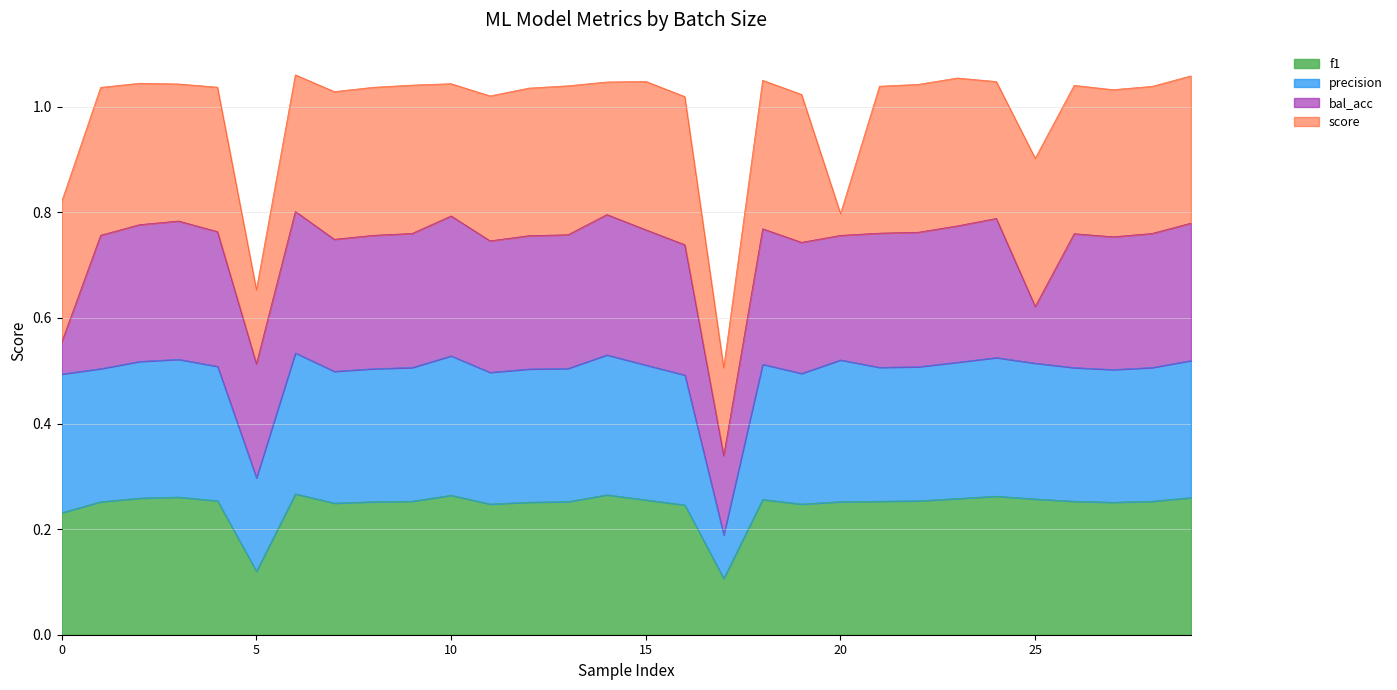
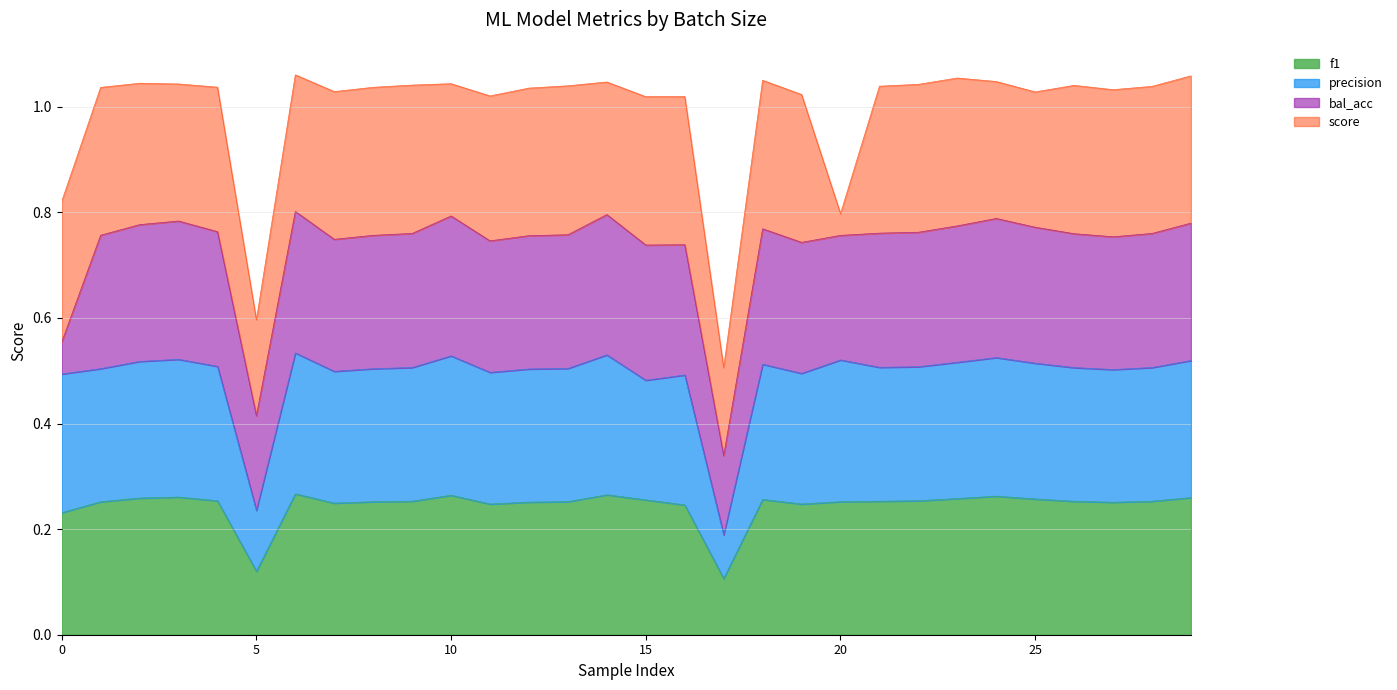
  {
    "f1": {
      "0": 0.23,
      "5": 0.12,
      "10": 0.26,
      "15": 0.26,
      "20": 0.25,
      "25": 0.26
    },
    "precision": {
      "0": 0.26,
-     "5": 0.18,
+     "5": 0.12,
      "10": 0.26,
-     "15": 0.26,
+     "15": 0.23,
      "20": 0.27,
      "25": 0.26
    },
    "bal_acc": {
      "0": 0.06,
-     "5": 0.22,
+     "5": 0.18,
      "10": 0.26,
      "15": 0.26,
      "20": 0.24,
-     "25": 0.11
+     "25": 0.26
    },
    "score": {
      "0": 0.27,
-     "5": 0.14,
+     "5": 0.18,
      "10": 0.25,
      "15": 0.28,
      "20": 0.04,
-     "25": 0.28
+     "25": 0.26
    }
  }
